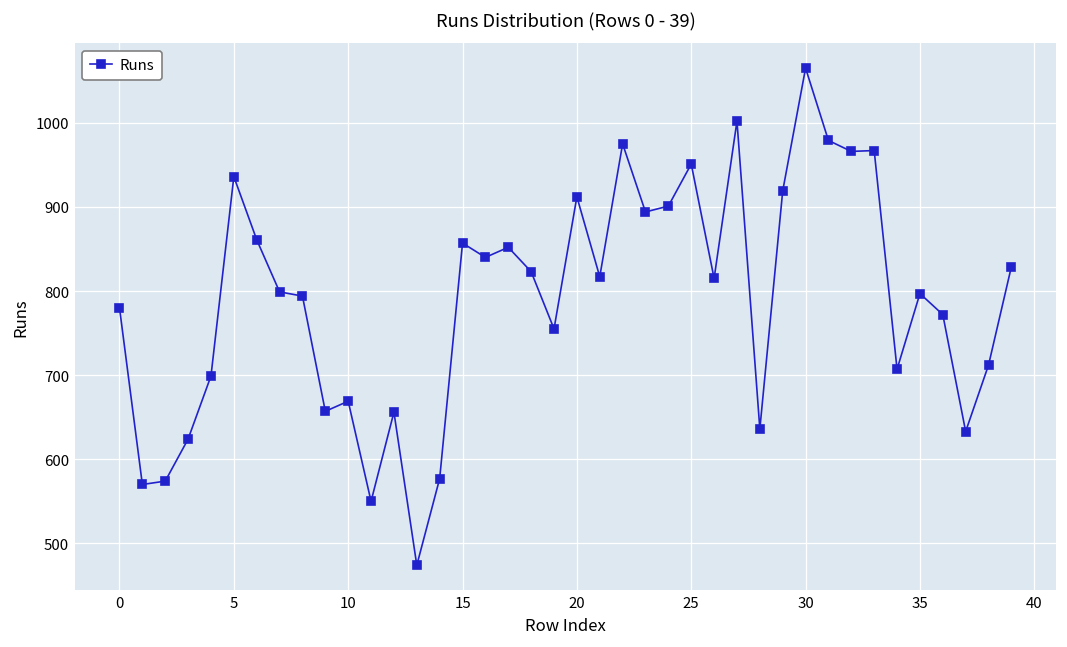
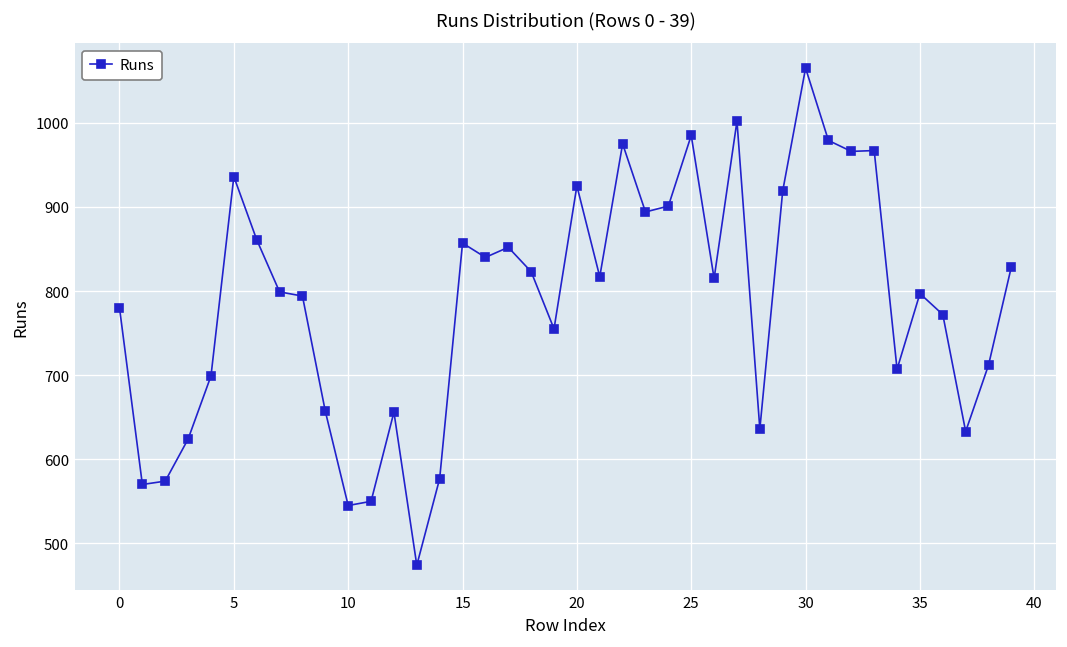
  {
    "0": 780,
    "5": 940,
-   "10": 670,
+   "10": 550,
    "15": 860,
-   "20": 910,
-   "25": 950,
+   "20": 930,
+   "25": 990,
    "30": 1070,
    "35": 800
  }
